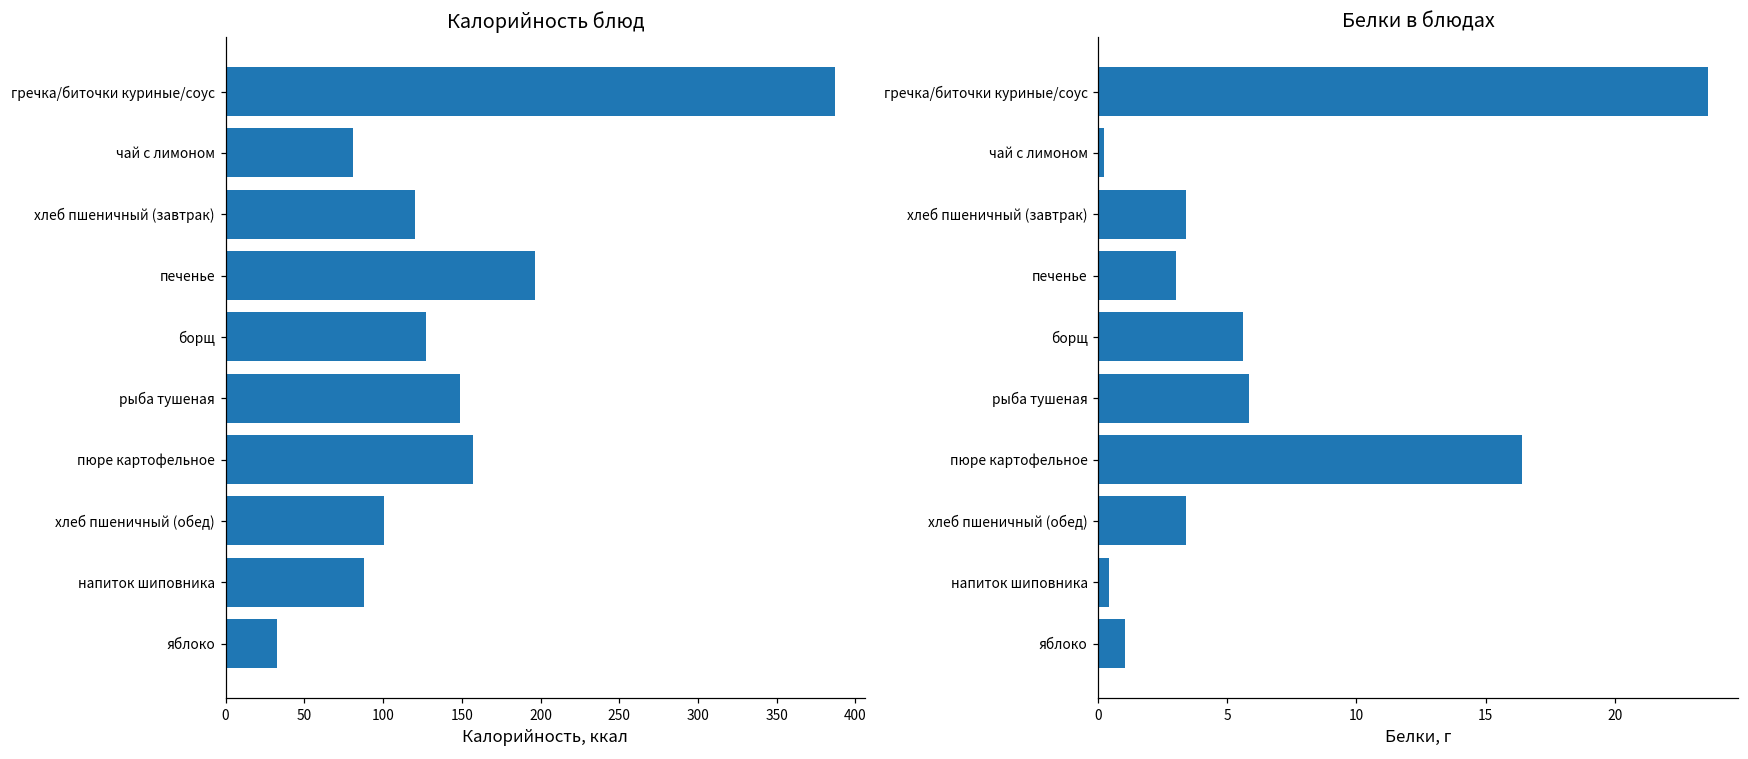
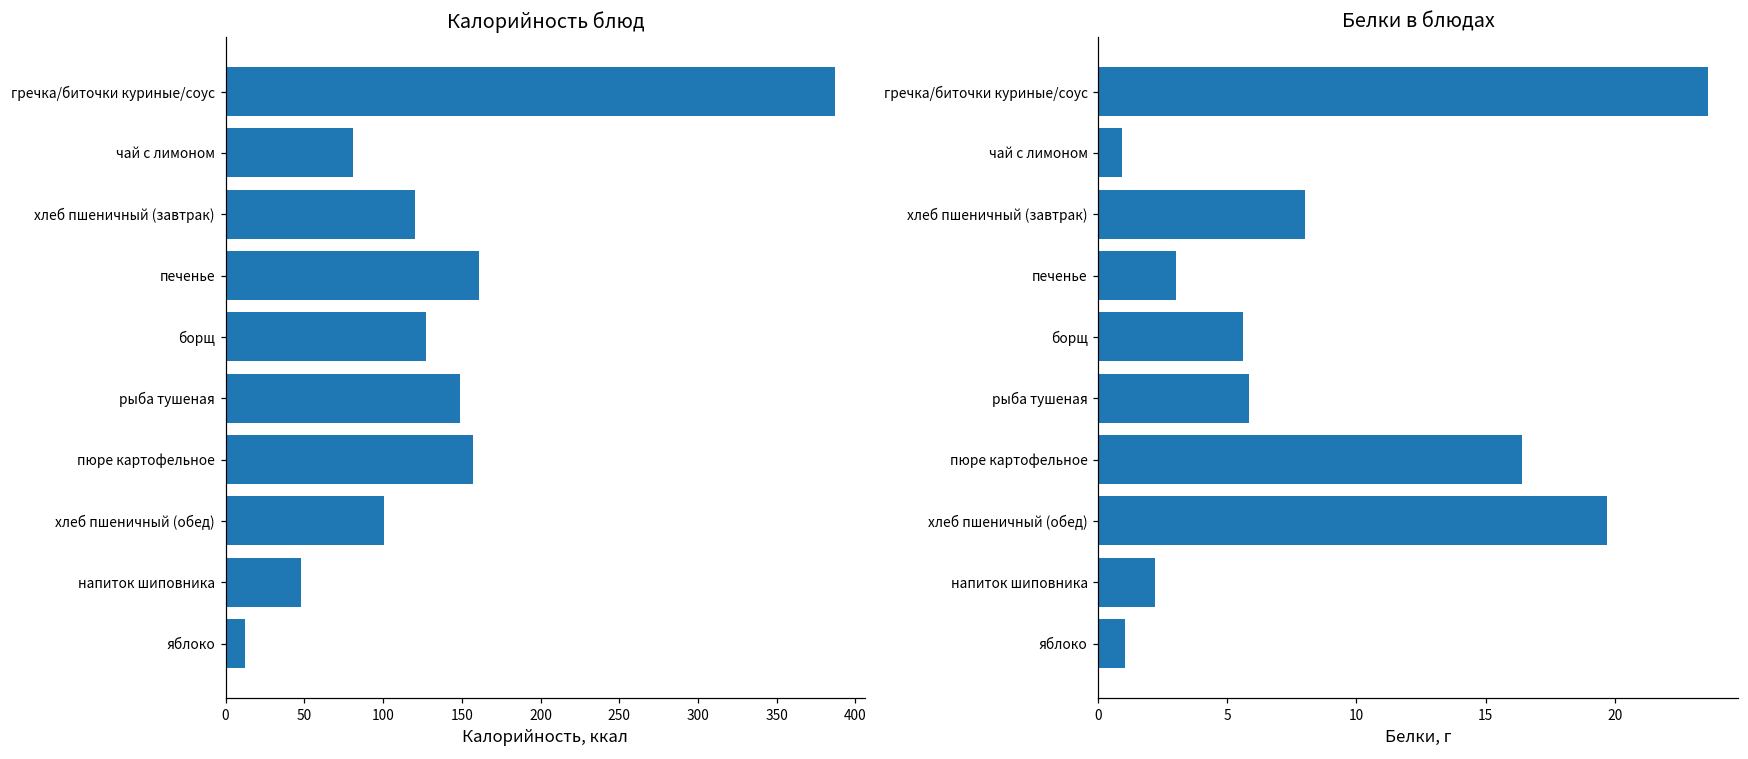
  {
    "Калорийность блюд": {
      "гречка/биточки куриные/соус": 387,
      "чай с лимоном": 81,
      "хлеб пшеничный (завтрак)": 120,
-     "печенье": 197,
+     "печенье": 161,
      "борщ": 127,
      "рыба тушеная": 149,
      "пюре картофельное": 157,
      "хлеб пшеничный (обед)": 101,
-     "напиток шиповника": 88,
-     "яблоко": 33
+     "напиток шиповника": 48,
+     "яблоко": 13
    },
    "Белки в блюдах": {
      "гречка/биточки куриные/соус": 23.6,
-     "чай с лимоном": 0.2,
-     "хлеб пшеничный (завтрак)": 3.4,
+     "чай с лимоном": 0.9,
+     "хлеб пшеничный (завтрак)": 8.0,
      "печенье": 3.0,
      "борщ": 5.6,
      "рыба тушеная": 5.9,
      "пюре картофельное": 16.4,
-     "хлеб пшеничный (обед)": 3.4,
-     "напиток шиповника": 0.4,
+     "хлеб пшеничный (обед)": 19.7,
+     "напиток шиповника": 2.2,
      "яблоко": 1.0
    }
  }
